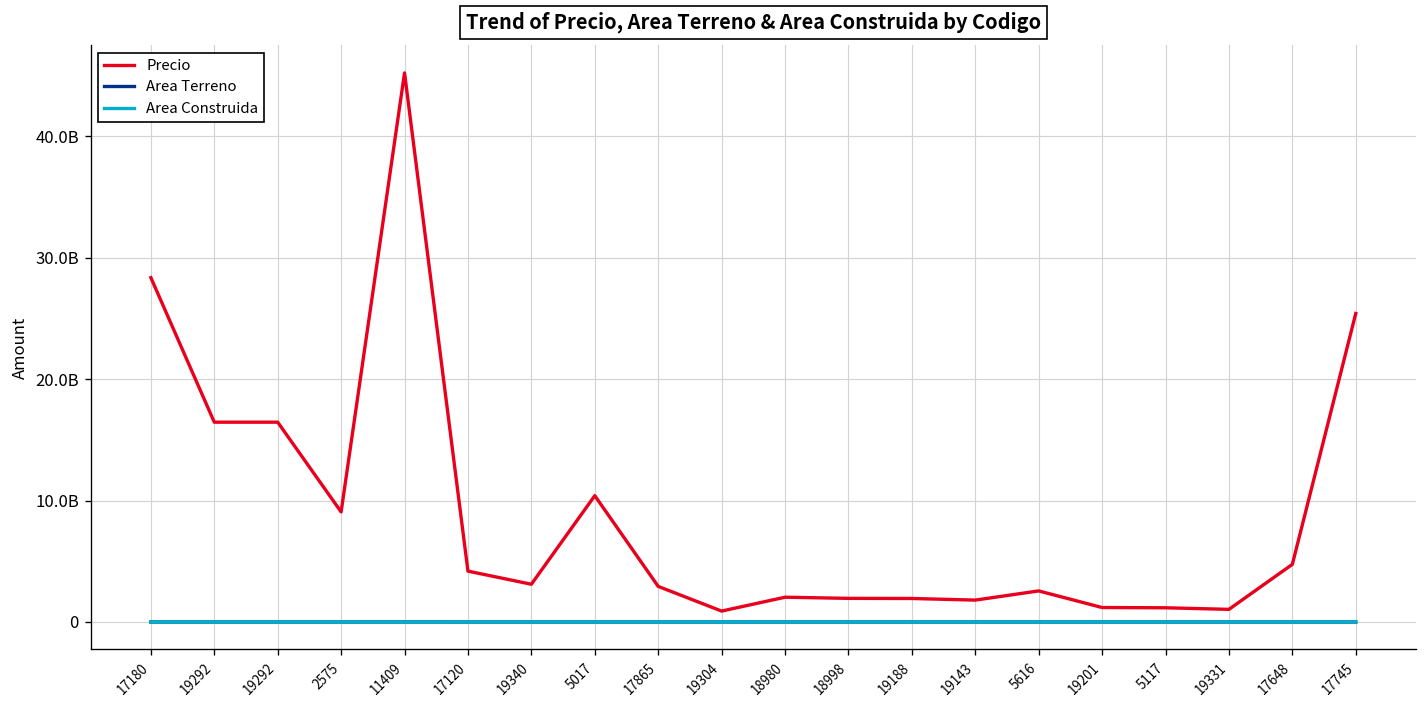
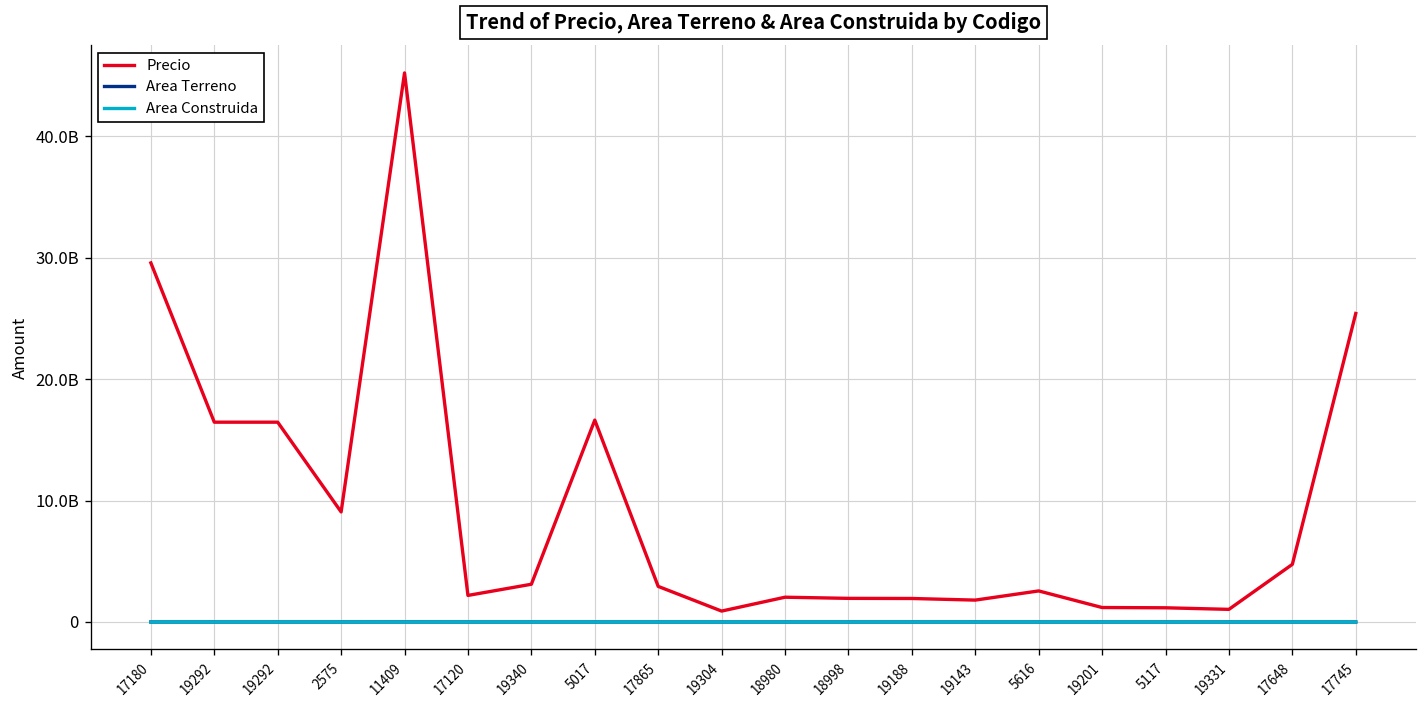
  {
    "Precio": {
-     "17180": 28400000000,
+     "17180": 29600000000,
      "2575": 9100000000,
      "11409": 45200000000,
-     "17120": 4200000000,
+     "17120": 2200000000,
      "19340": 3100000000,
-     "5017": 10400000000,
+     "5017": 16600000000,
      "17865": 2900000000,
      "19304": 900000000,
      "18980": 2000000000,
      "18998": 1900000000,
      "19188": 1900000000,
      "19143": 1800000000,
      "5616": 2600000000,
      "19201": 1200000000,
      "5117": 1200000000,
      "19331": 1000000000,
      "17648": 4700000000,
      "17745": 25400000000
    },
    "Area Construida": {
      "17180": 0,
      "2575": 0,
      "11409": 0,
      "17120": 0,
      "19340": 0,
      "5017": 0,
      "17865": 0,
      "19304": 0,
      "18980": 0,
      "18998": 0,
      "19188": 0,
      "19143": 0,
      "5616": 0,
      "19201": 0,
      "5117": 0,
      "19331": 0,
      "17648": 0,
      "17745": 0
    }
  }
